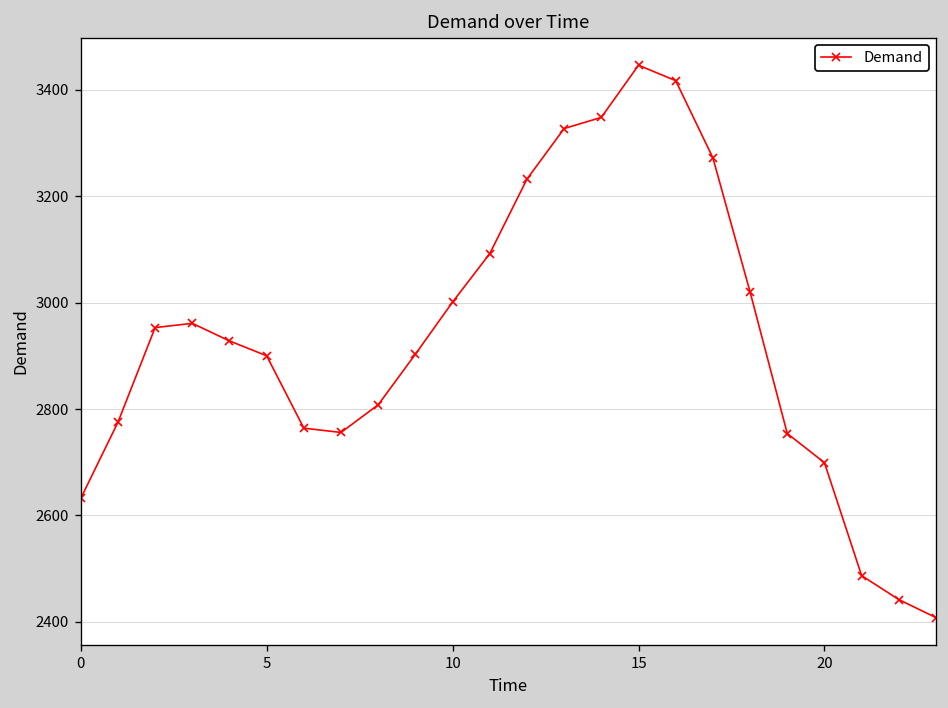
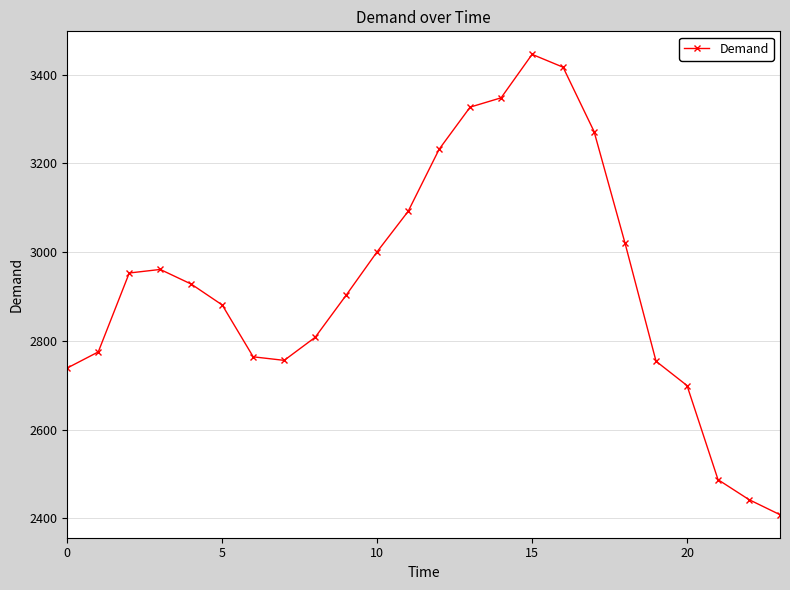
  {
-   "0": 2630,
-   "5": 2900,
+   "0": 2740,
+   "5": 2880,
    "10": 3000,
    "15": 3450,
    "20": 2700
  }
